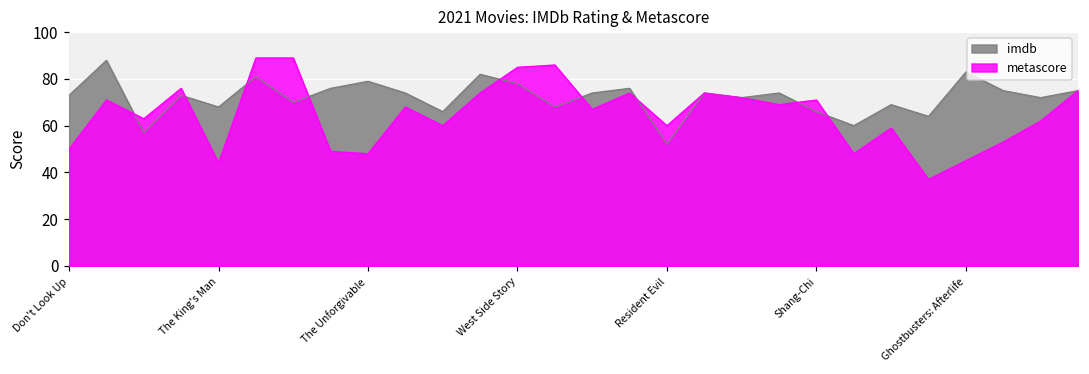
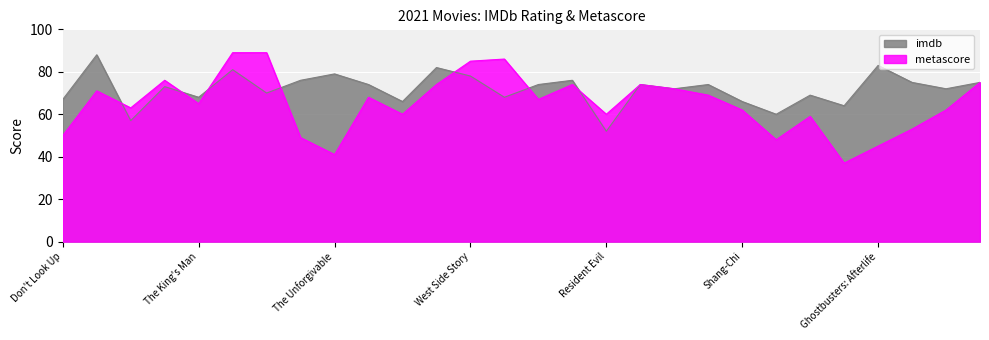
  {
    "imdb": {
-     "Don't Look Up": 73,
+     "Don't Look Up": 67,
      "The King's Man": 68,
      "The Unforgivable": 79,
      "West Side Story": 78,
      "Resident Evil": 52,
      "Shang-Chi": 66,
      "Ghostbusters: Afterlife": 83
    },
    "metascore": {
      "Don't Look Up": 50,
-     "The King's Man": 44,
-     "The Unforgivable": 48,
+     "The King's Man": 65,
+     "The Unforgivable": 41,
      "West Side Story": 85,
      "Resident Evil": 60,
-     "Shang-Chi": 71,
+     "Shang-Chi": 62,
      "Ghostbusters: Afterlife": 45
    }
  }
